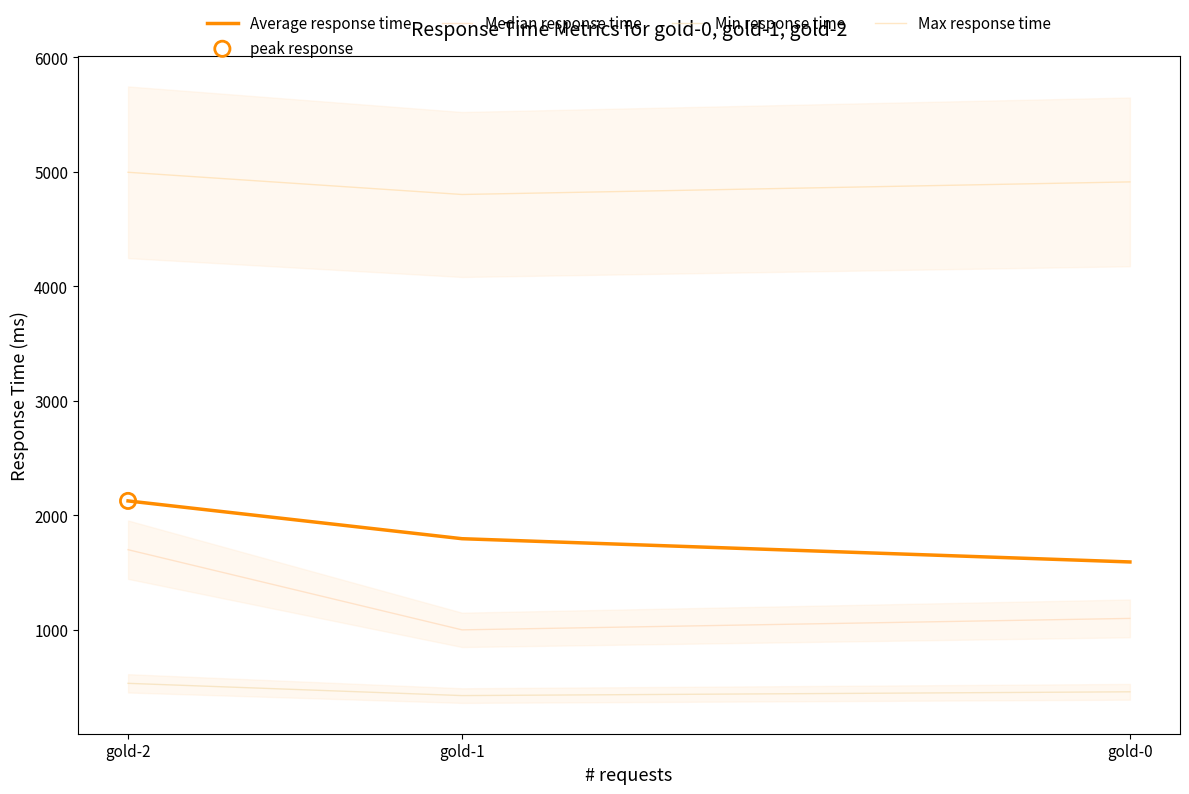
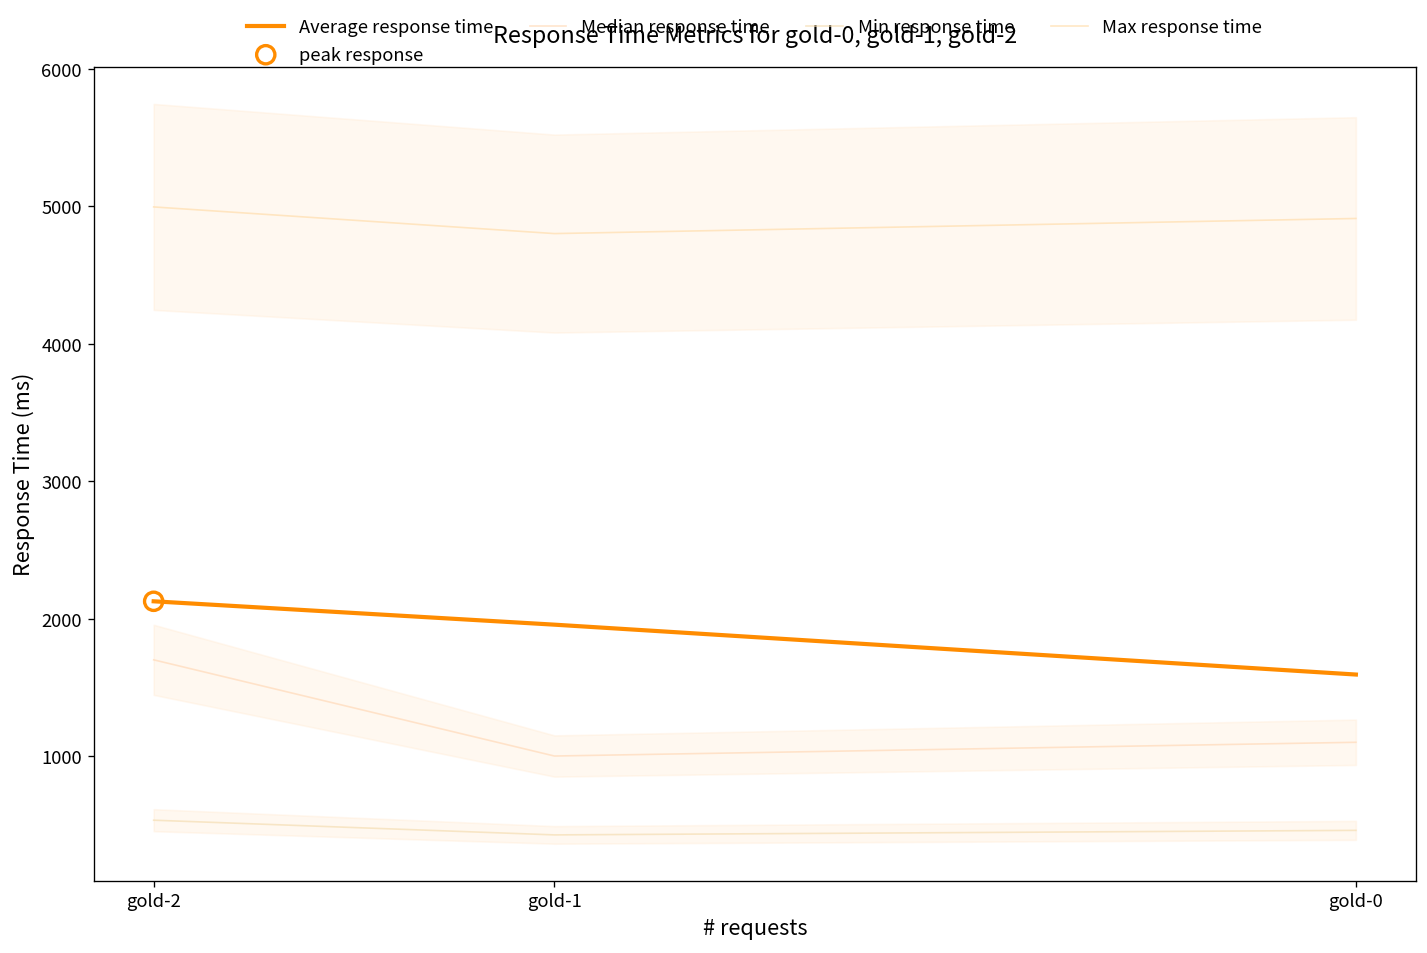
  {
    "Average response time": {
-     "gold-1": 1800,
+     "gold-1": 1960,
      "gold-0": 1590
    }
  }
